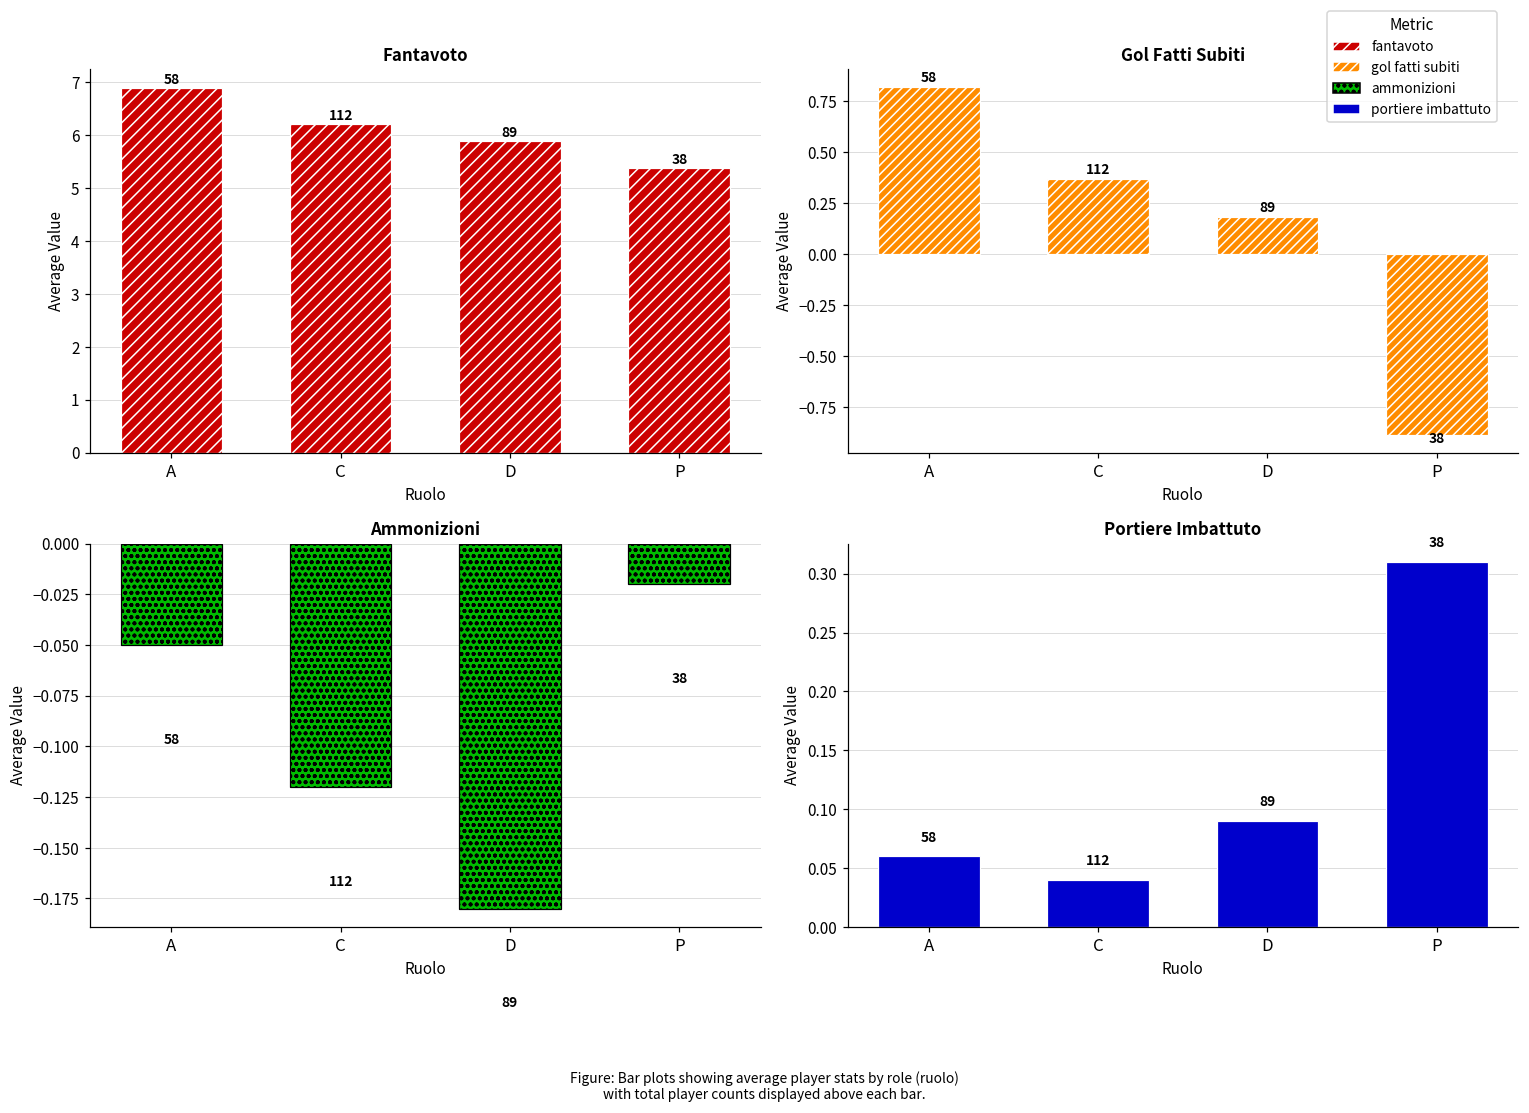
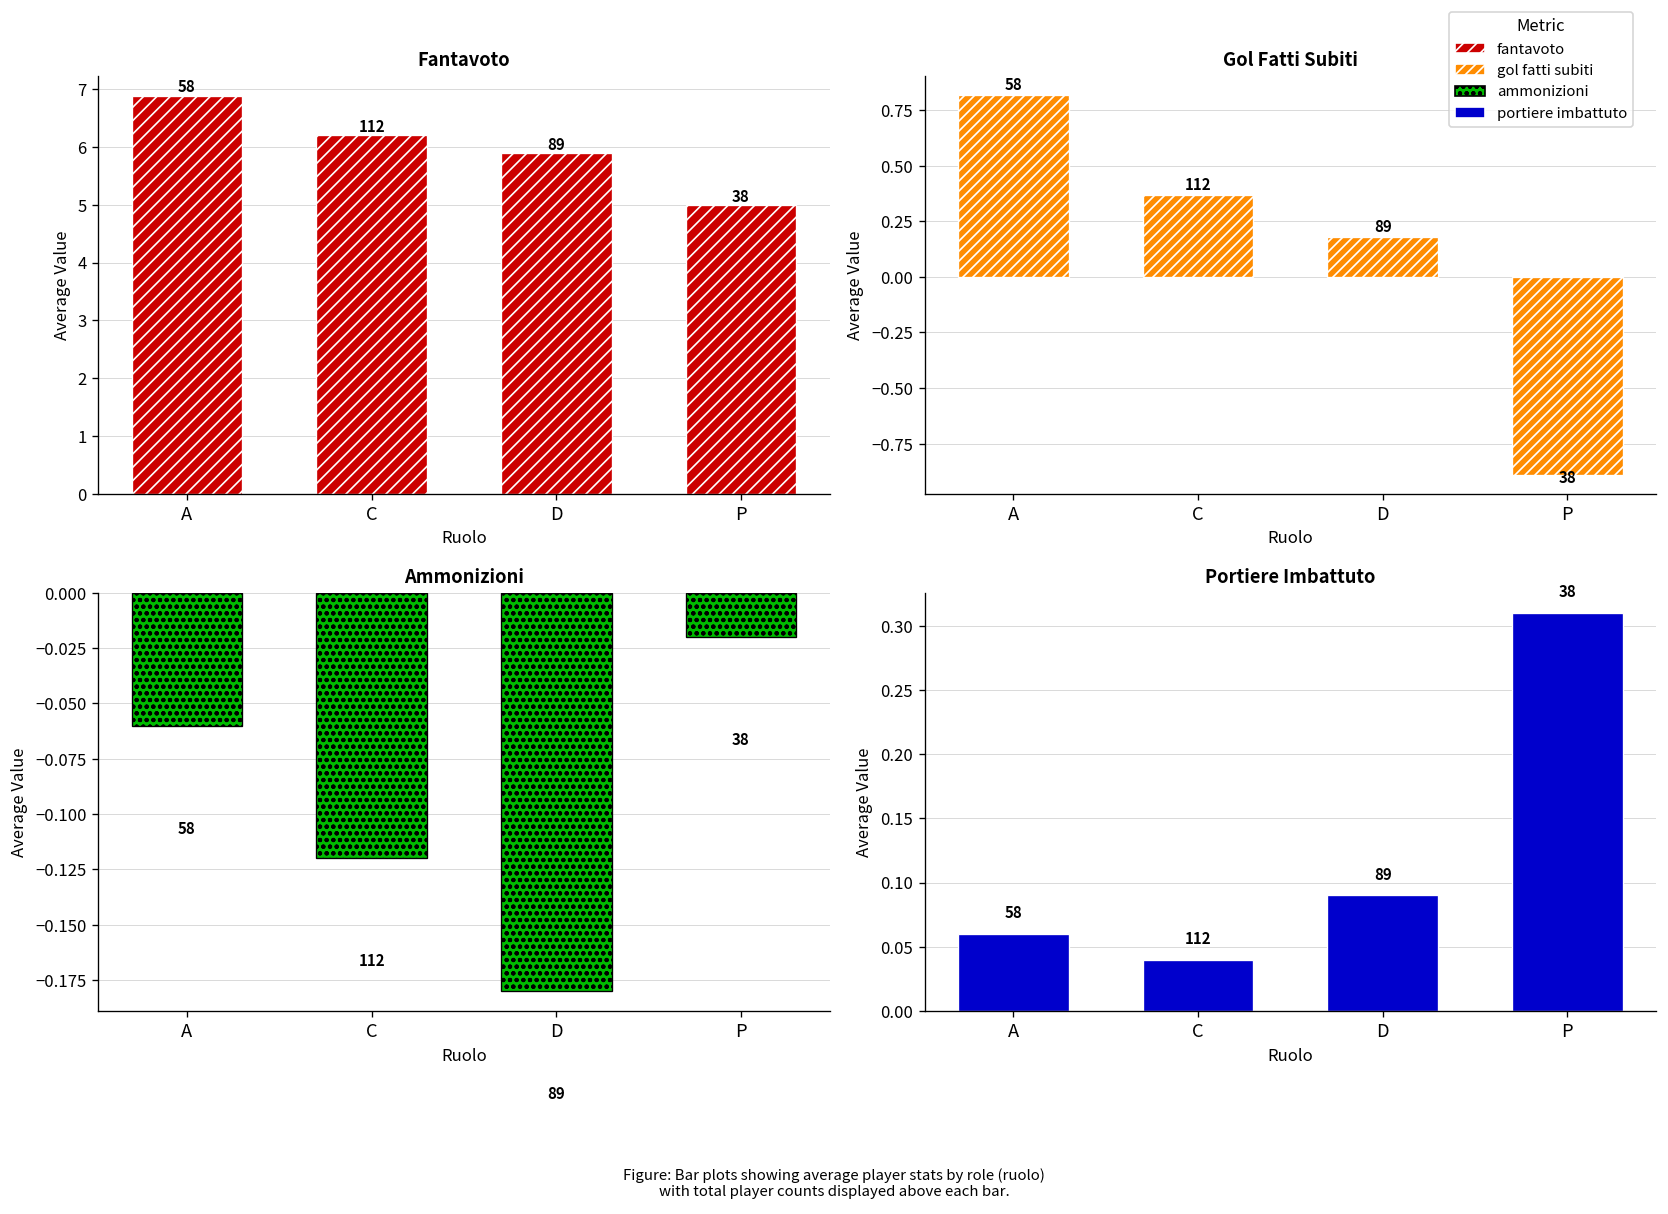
  {
    "Fantavoto": {
-     "P": 5.4
+     "P": 5.0
    },
    "Ammonizioni": {
-     "A": -0.05,
+     "A": -0.06,
      "C": -0.12,
      "D": -0.18,
      "P": -0.02
    }
  }
